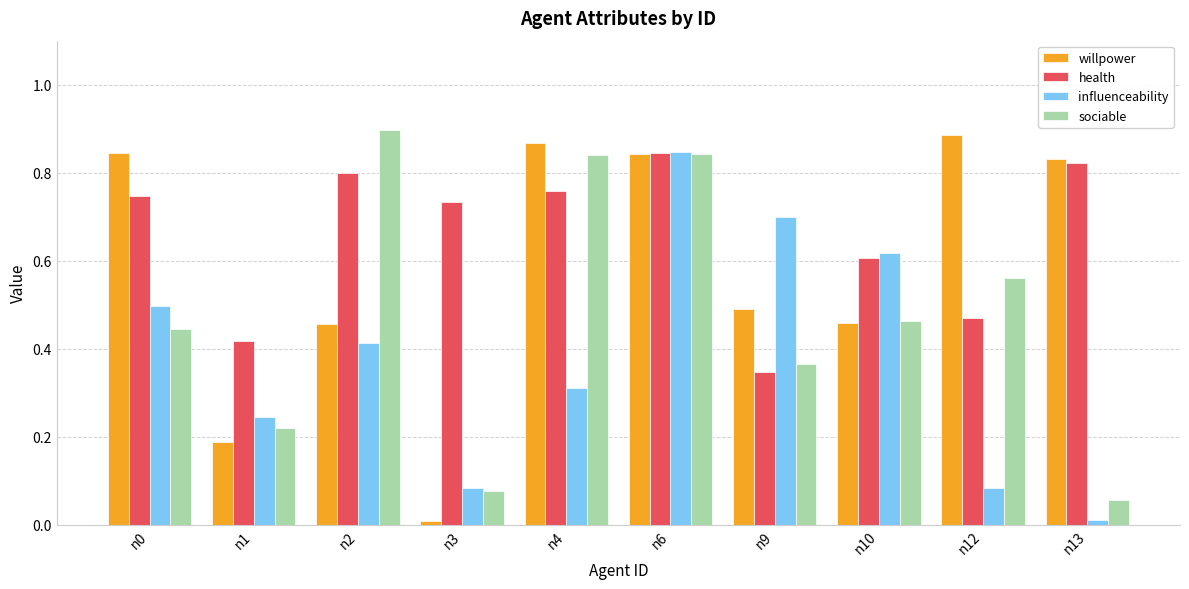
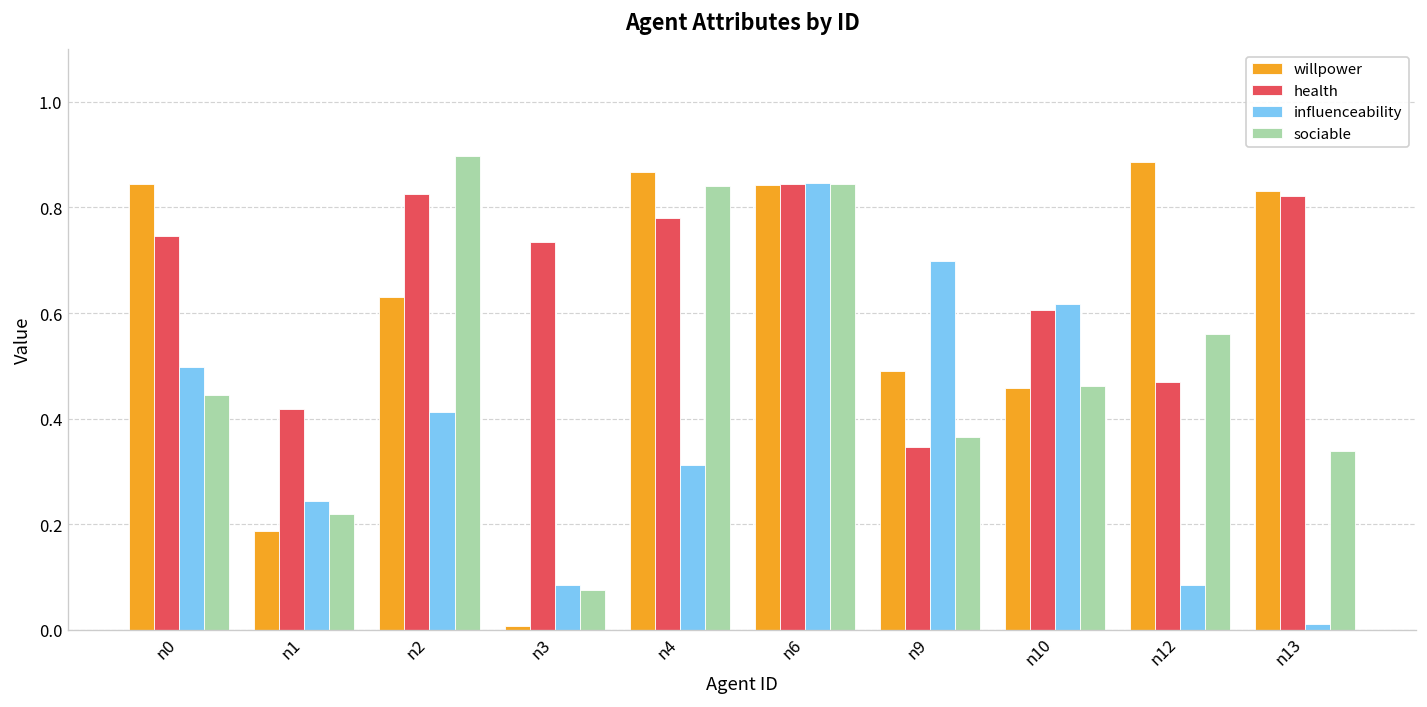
  {
    "willpower": {
      "n0": 0.84,
      "n1": 0.19,
-     "n2": 0.46,
+     "n2": 0.63,
      "n3": 0.01,
      "n4": 0.87,
      "n6": 0.84,
      "n9": 0.49,
      "n10": 0.46,
      "n12": 0.89,
      "n13": 0.83
    },
    "health": {
      "n0": 0.75,
      "n1": 0.42,
-     "n2": 0.80,
+     "n2": 0.83,
      "n3": 0.73,
-     "n4": 0.76,
+     "n4": 0.78,
      "n6": 0.84,
      "n9": 0.35,
      "n10": 0.61,
      "n12": 0.47,
      "n13": 0.82
    },
    "influenceability": {
      "n0": 0.50,
      "n1": 0.24,
      "n2": 0.41,
      "n3": 0.08,
      "n4": 0.31,
      "n6": 0.85,
      "n9": 0.70,
      "n10": 0.62,
      "n12": 0.08,
      "n13": 0.01
    },
    "sociable": {
      "n0": 0.45,
      "n1": 0.22,
      "n2": 0.90,
      "n3": 0.08,
      "n4": 0.84,
      "n6": 0.84,
      "n9": 0.37,
      "n10": 0.46,
      "n12": 0.56,
-     "n13": 0.06
+     "n13": 0.34
    }
  }
